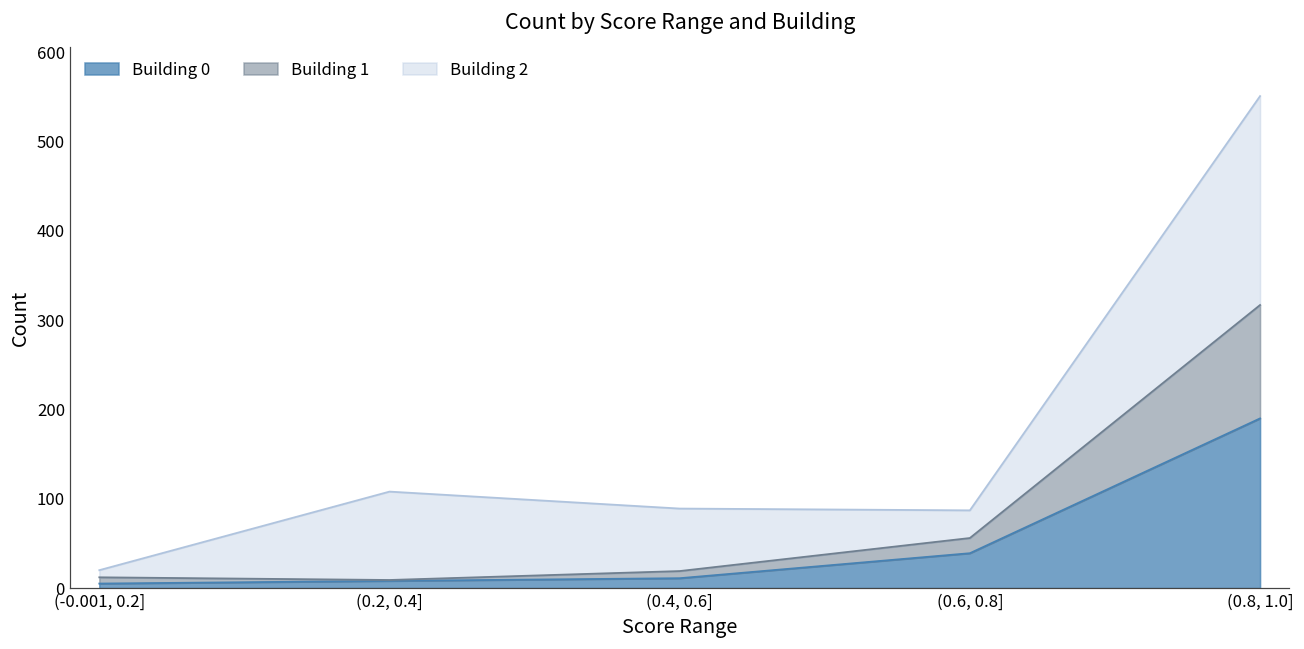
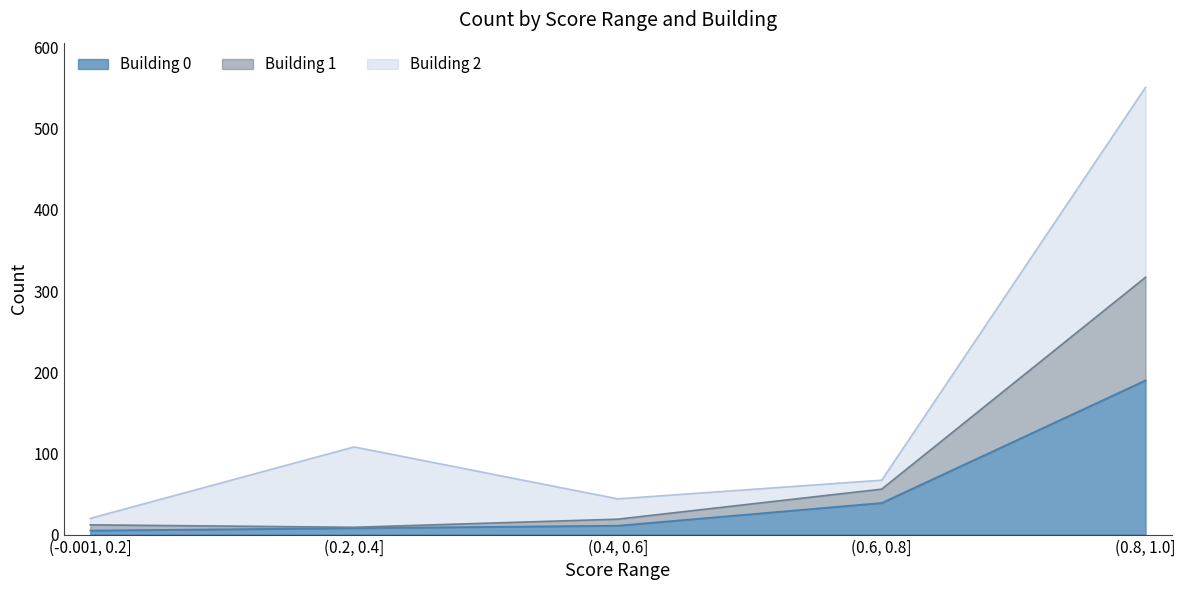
  {
    "Building 2": {
      "(-0.001, 0.2]": 10,
      "(0.2, 0.4]": 100,
-     "(0.4, 0.6]": 70,
-     "(0.6, 0.8]": 30,
+     "(0.4, 0.6]": 30,
+     "(0.6, 0.8]": 10,
      "(0.8, 1.0]": 230
    }
  }
